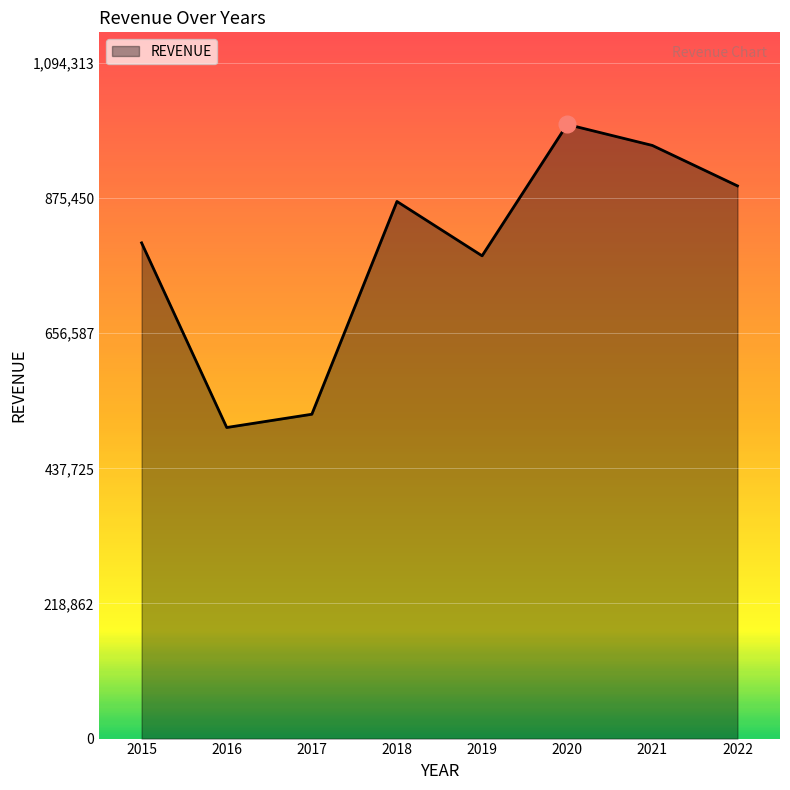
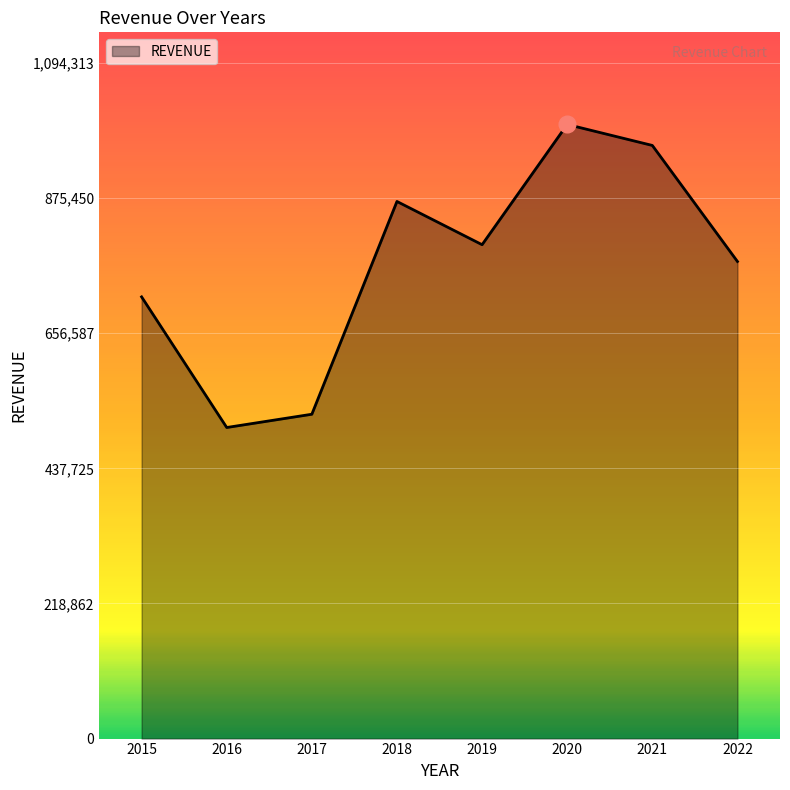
  {
    "REVENUE": {
-     "2015": "800,000",
+     "2015": "720,000",
      "2016": "500,000",
      "2017": "530,000",
      "2018": "870,000",
-     "2019": "780,000",
+     "2019": "800,000",
      "2021": "960,000",
-     "2022": "900,000"
+     "2022": "770,000"
    }
  }
